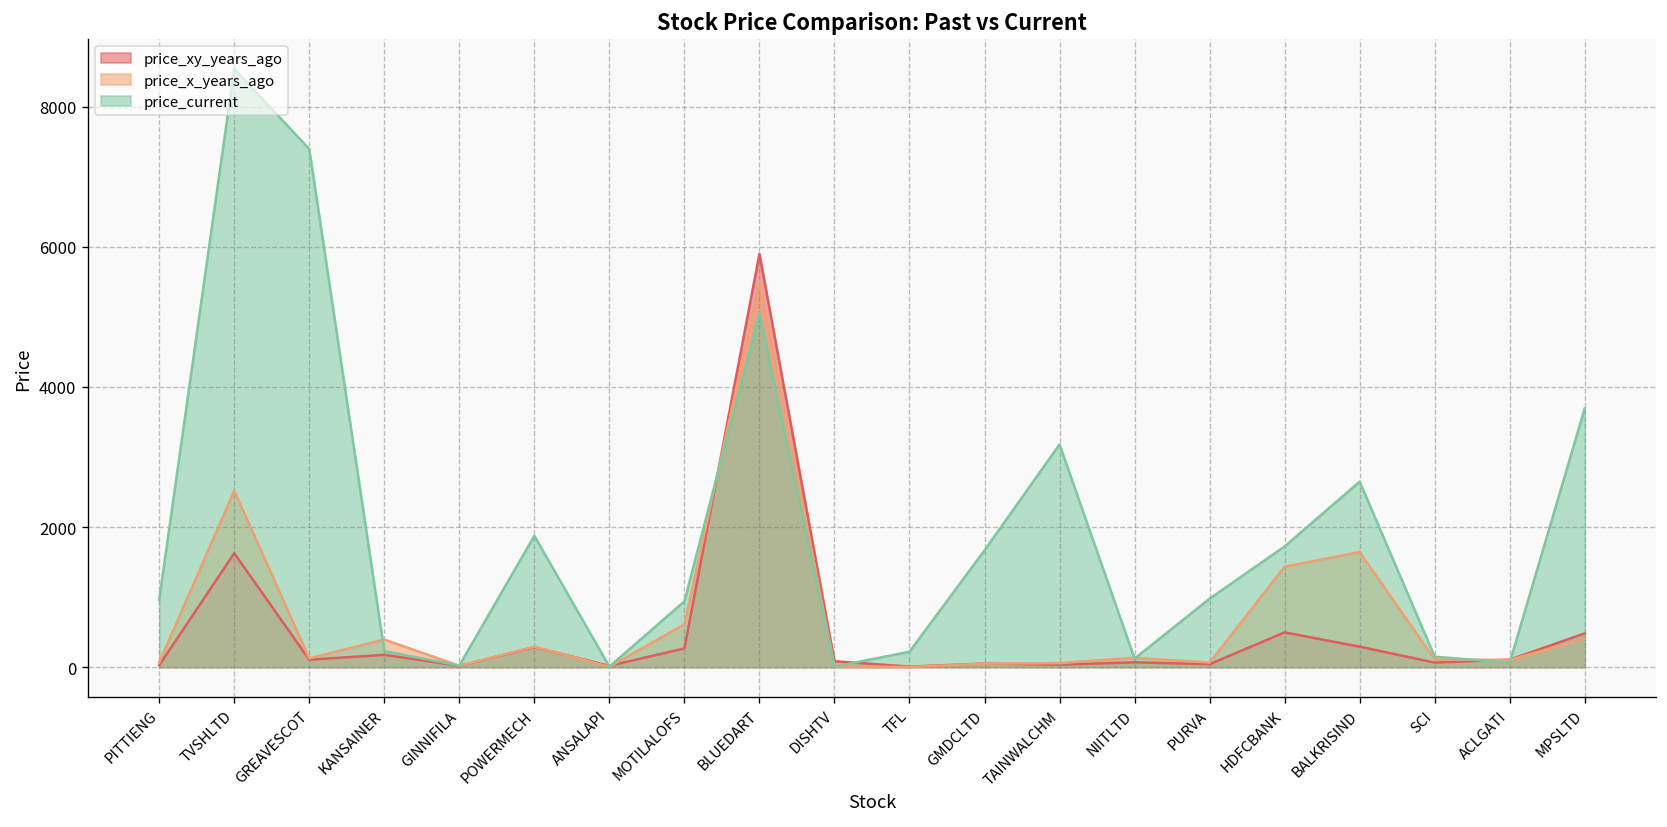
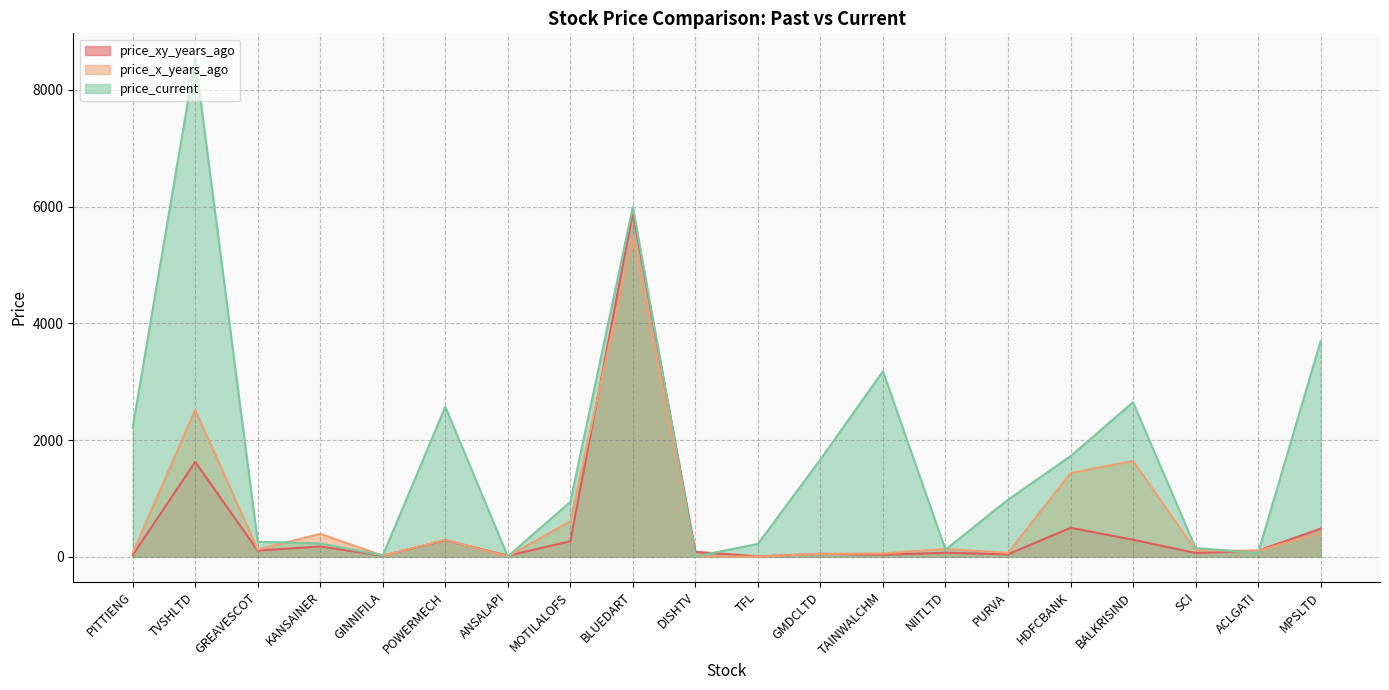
  {
    "price_current": {
-     "PITTIENG": 1000,
-     "GREAVESCOT": 7400,
+     "PITTIENG": 2200,
+     "GREAVESCOT": 300,
      "KANSAINER": 200,
-     "POWERMECH": 1900,
+     "POWERMECH": 2600,
      "MOTILALOFS": 900,
-     "BLUEDART": 5100,
+     "BLUEDART": 6000,
      "TFL": 200,
      "GMDCLTD": 1700,
      "TAINWALCHM": 3200,
      "PURVA": 1000,
      "HDFCBANK": 1700,
      "BALKRISIND": 2600,
      "MPSLTD": 3700
    }
  }
